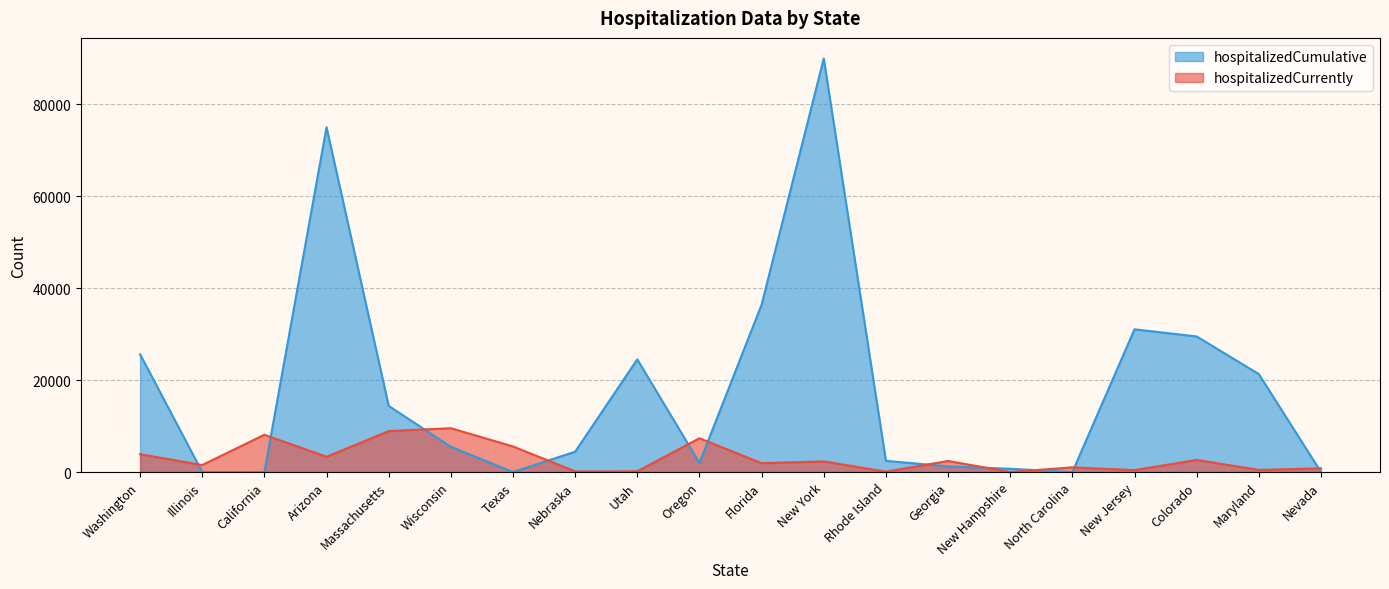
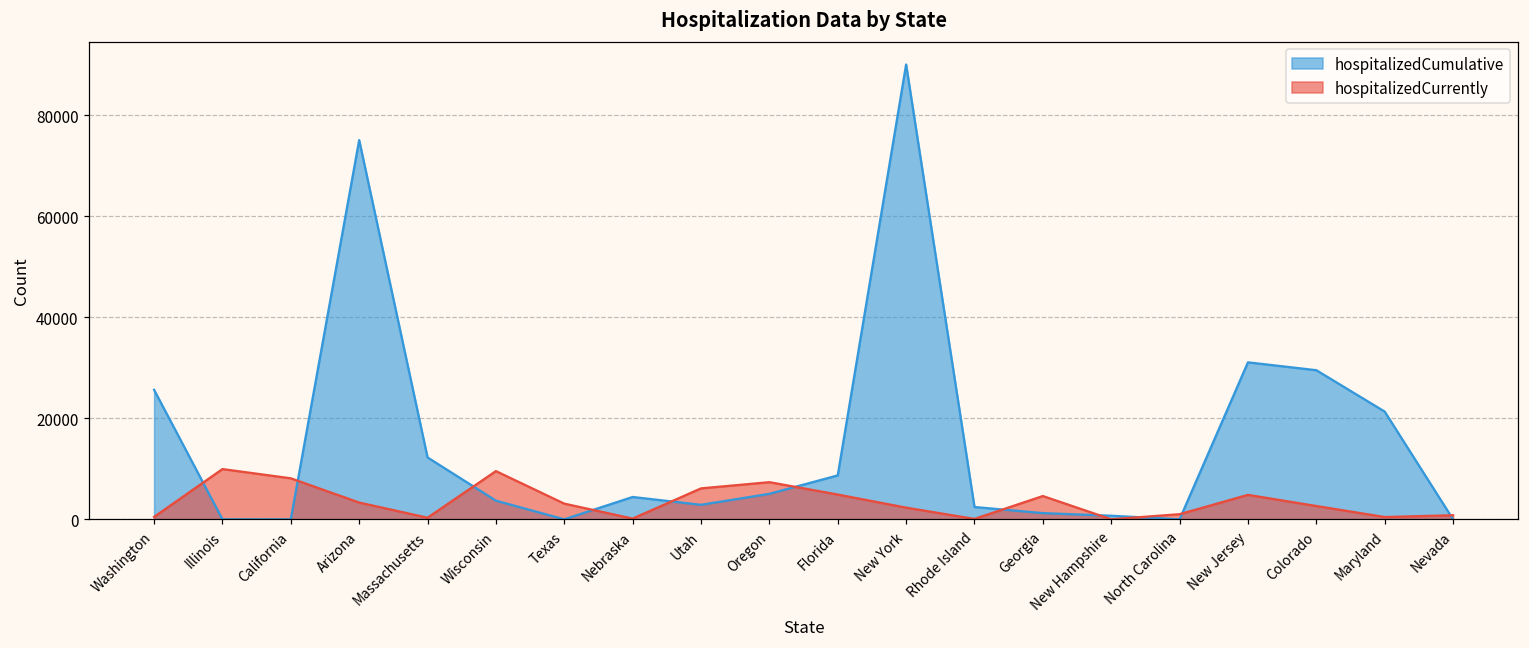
  {
    "hospitalizedCumulative": {
      "Washington": 26000,
      "Illinois": 0,
      "California": 0,
      "Arizona": 75000,
-     "Massachusetts": 14000,
-     "Wisconsin": 6000,
+     "Massachusetts": 12000,
+     "Wisconsin": 4000,
      "Texas": 0,
      "Nebraska": 4000,
-     "Utah": 25000,
-     "Oregon": 2000,
-     "Florida": 36000,
+     "Utah": 3000,
+     "Oregon": 5000,
+     "Florida": 9000,
      "New York": 90000,
      "Rhode Island": 2000,
      "Georgia": 1000,
      "New Hampshire": 1000,
      "North Carolina": 0,
      "New Jersey": 31000,
      "Colorado": 30000,
      "Maryland": 21000,
      "Nevada": 0
    },
    "hospitalizedCurrently": {
-     "Washington": 4000,
-     "Illinois": 2000,
+     "Washington": 0,
+     "Illinois": 10000,
      "California": 8000,
      "Arizona": 3000,
-     "Massachusetts": 9000,
+     "Massachusetts": 0,
      "Wisconsin": 10000,
-     "Texas": 6000,
+     "Texas": 3000,
      "Nebraska": 0,
-     "Utah": 0,
+     "Utah": 6000,
      "Oregon": 7000,
-     "Florida": 2000,
+     "Florida": 5000,
      "New York": 2000,
      "Rhode Island": 0,
-     "Georgia": 2000,
+     "Georgia": 5000,
      "New Hampshire": 0,
      "North Carolina": 1000,
-     "New Jersey": 0,
+     "New Jersey": 5000,
      "Colorado": 3000,
      "Maryland": 0,
      "Nevada": 1000
    }
  }
